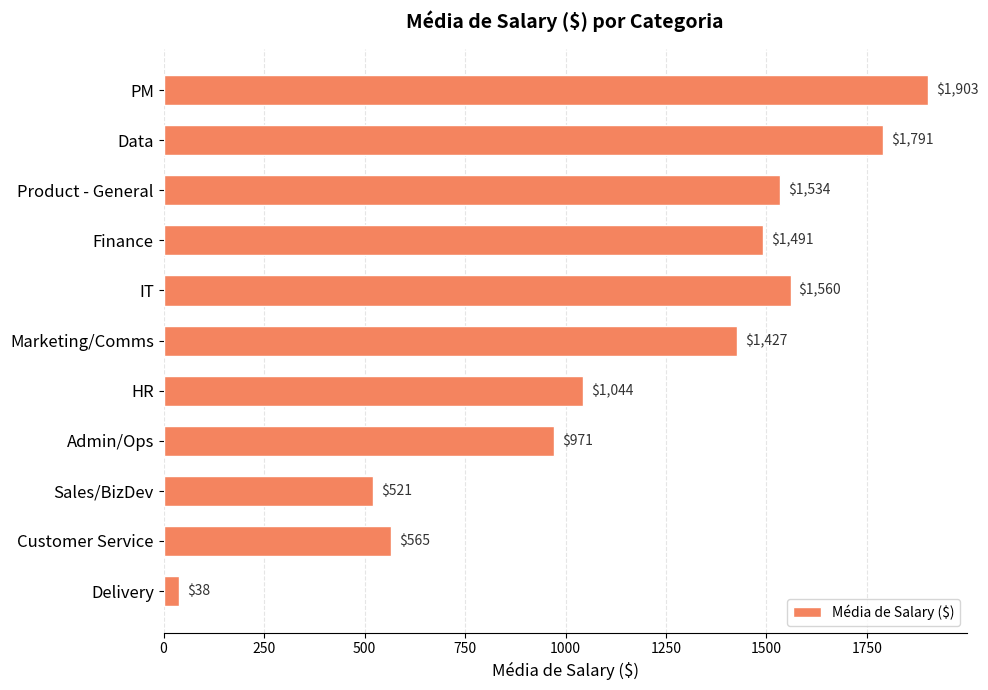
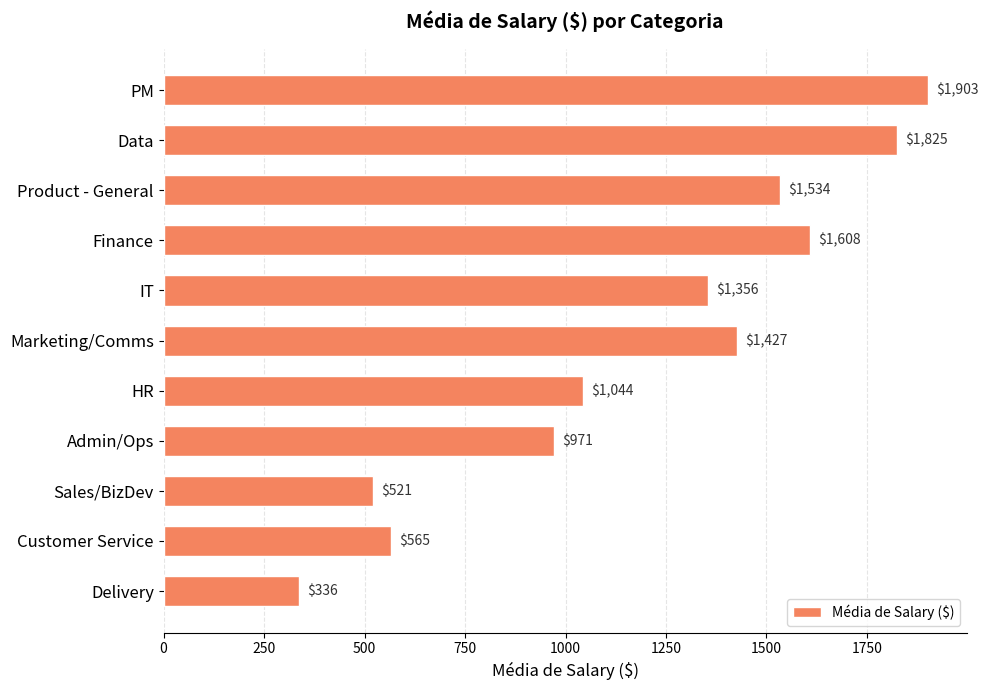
  {
    "PM": "$1,903",
-   "Data": "$1,791",
+   "Data": "$1,825",
    "Product - General": "$1,534",
-   "Finance": "$1,491",
-   "IT": "$1,560",
+   "Finance": "$1,608",
+   "IT": "$1,356",
    "Marketing/Comms": "$1,427",
    "HR": "$1,044",
    "Admin/Ops": "$971",
    "Sales/BizDev": "$521",
    "Customer Service": "$565",
-   "Delivery": "$38"
+   "Delivery": "$336"
  }
